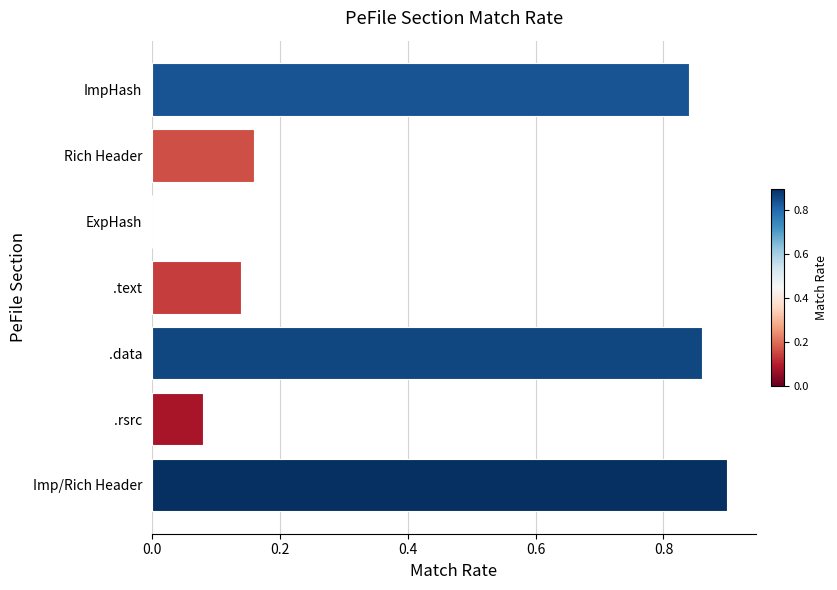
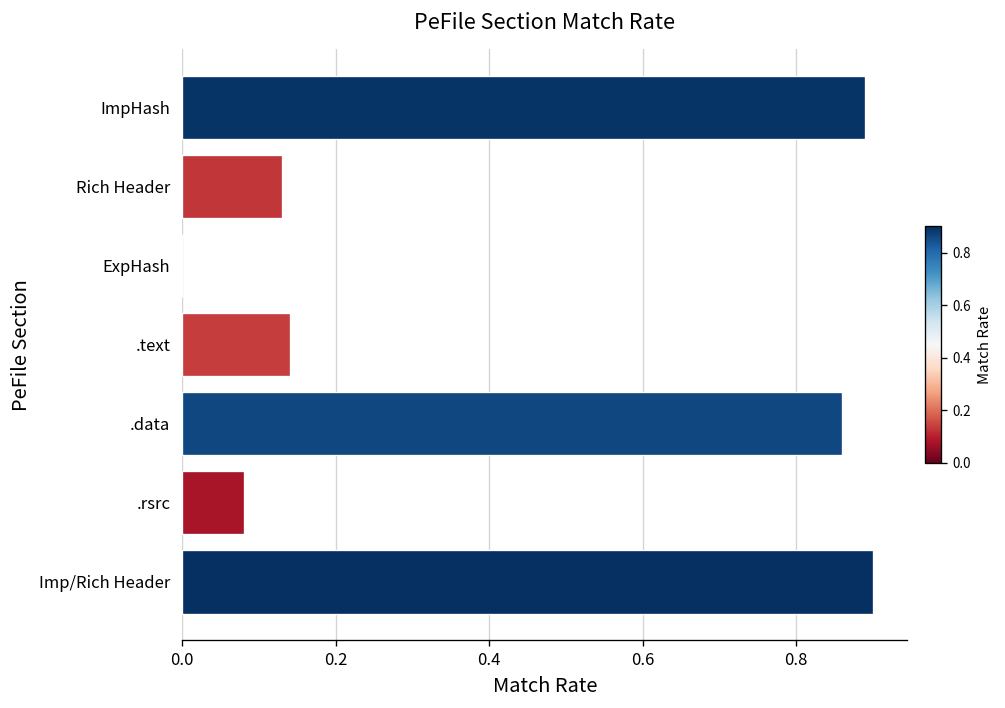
  {
-   "ImpHash": 0.84,
-   "Rich Header": 0.16,
+   "ImpHash": 0.89,
+   "Rich Header": 0.13,
    "ExpHash": 0.00,
    ".text": 0.14,
    ".data": 0.86,
    ".rsrc": 0.08,
    "Imp/Rich Header": 0.90
  }
